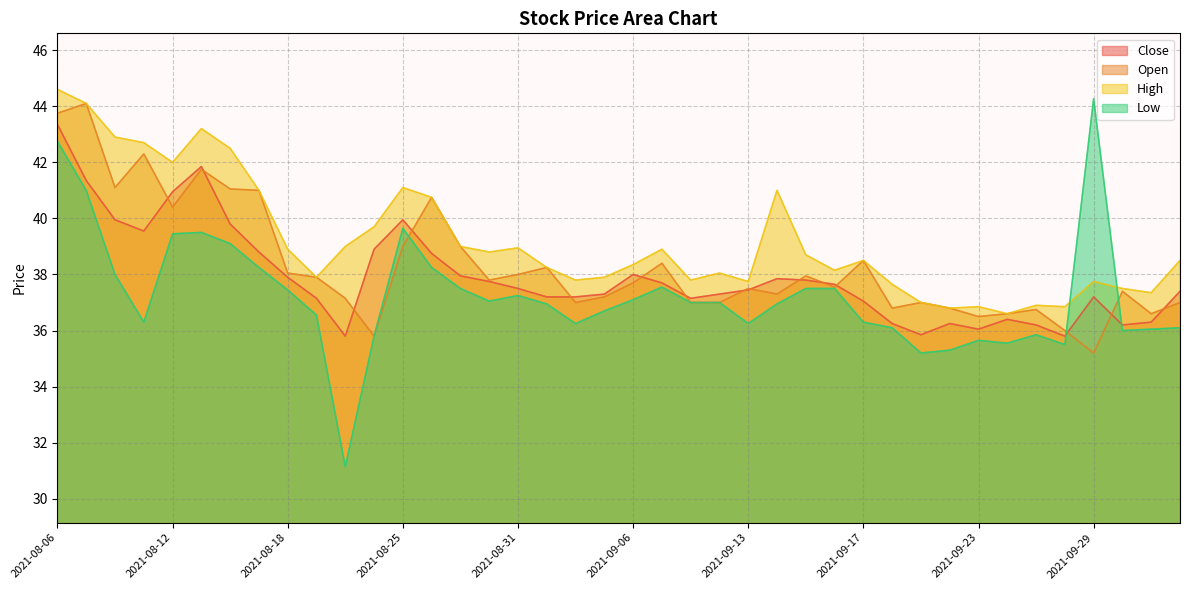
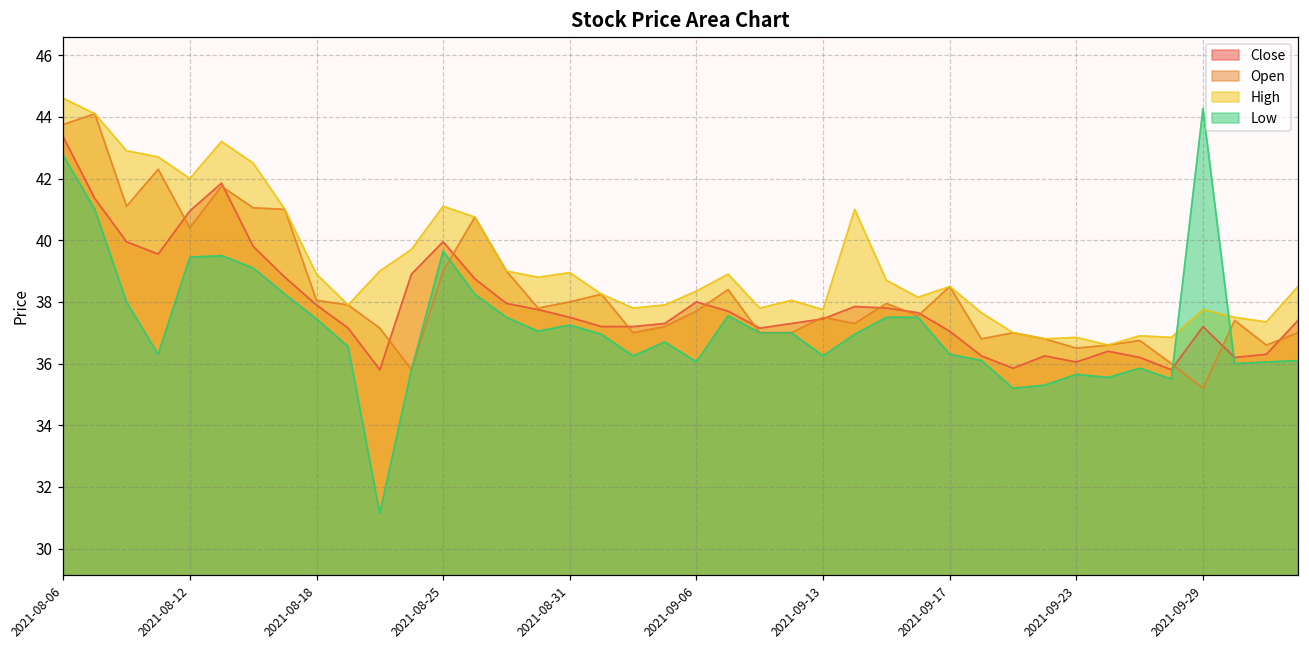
  {
    "Low": {
      "2021-08-06": 42.8,
      "2021-08-12": 39.5,
      "2021-08-18": 37.5,
      "2021-08-25": 39.6,
      "2021-08-31": 37.3,
-     "2021-09-06": 37.1,
+     "2021-09-06": 36.1,
      "2021-09-13": 36.3,
      "2021-09-17": 36.3,
      "2021-09-23": 35.7,
      "2021-09-29": 44.3
    }
  }
